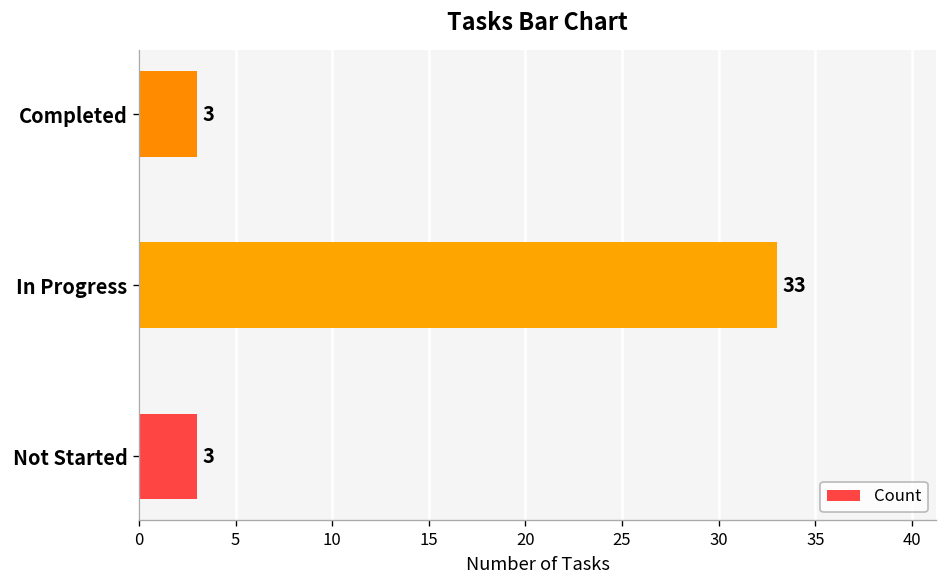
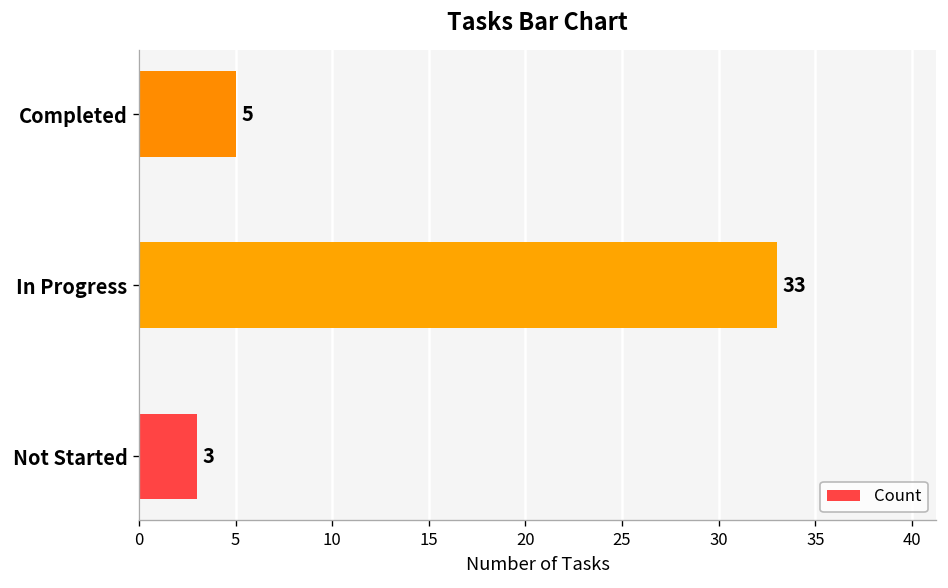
  {
-   "Completed": 3,
+   "Completed": 5,
    "In Progress": 33,
    "Not Started": 3
  }
